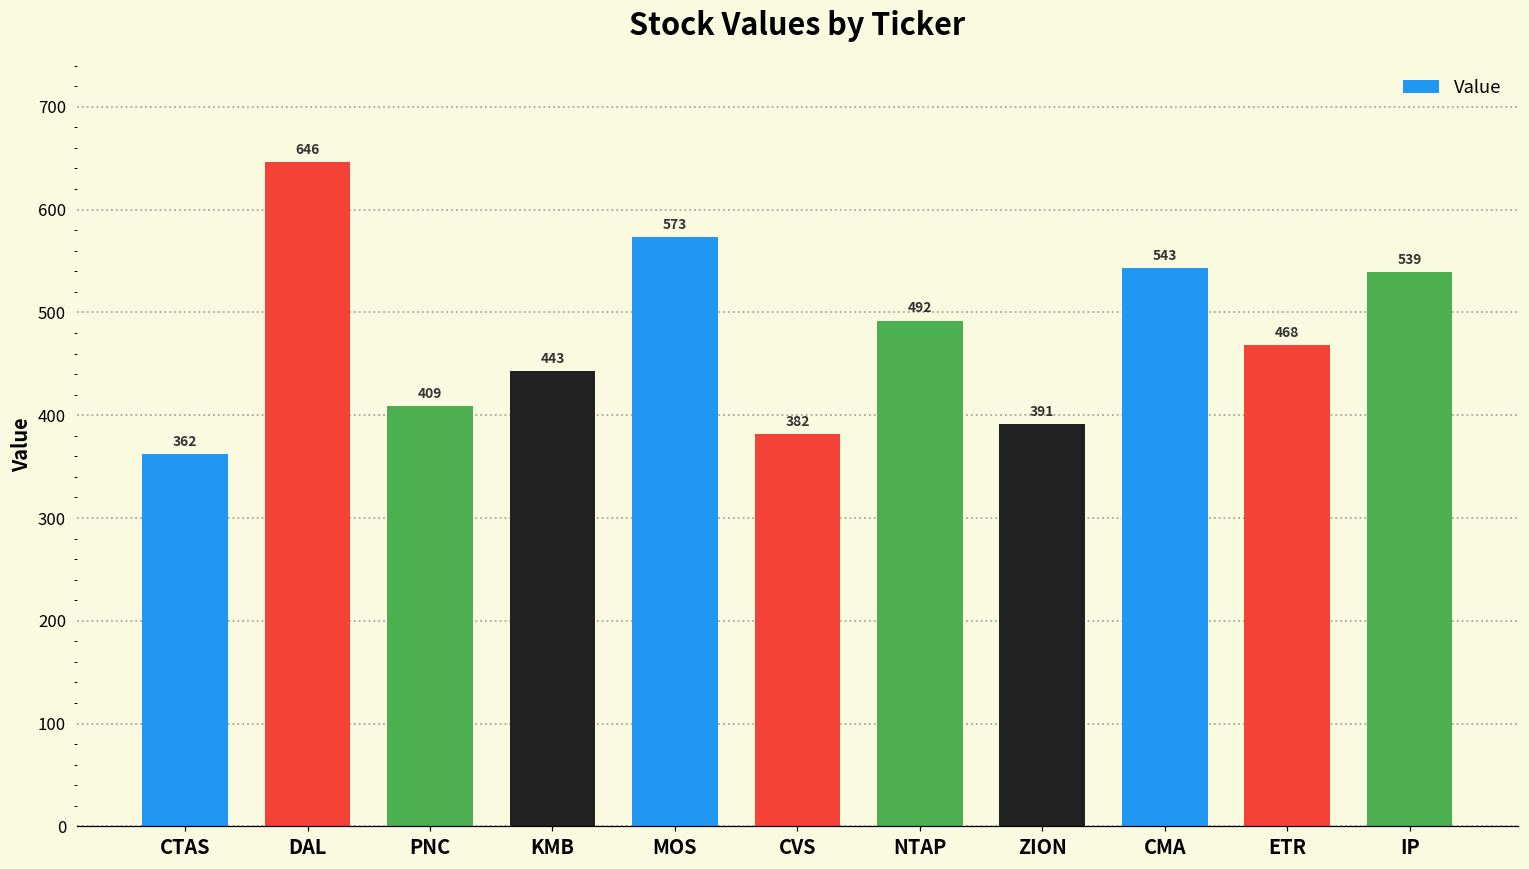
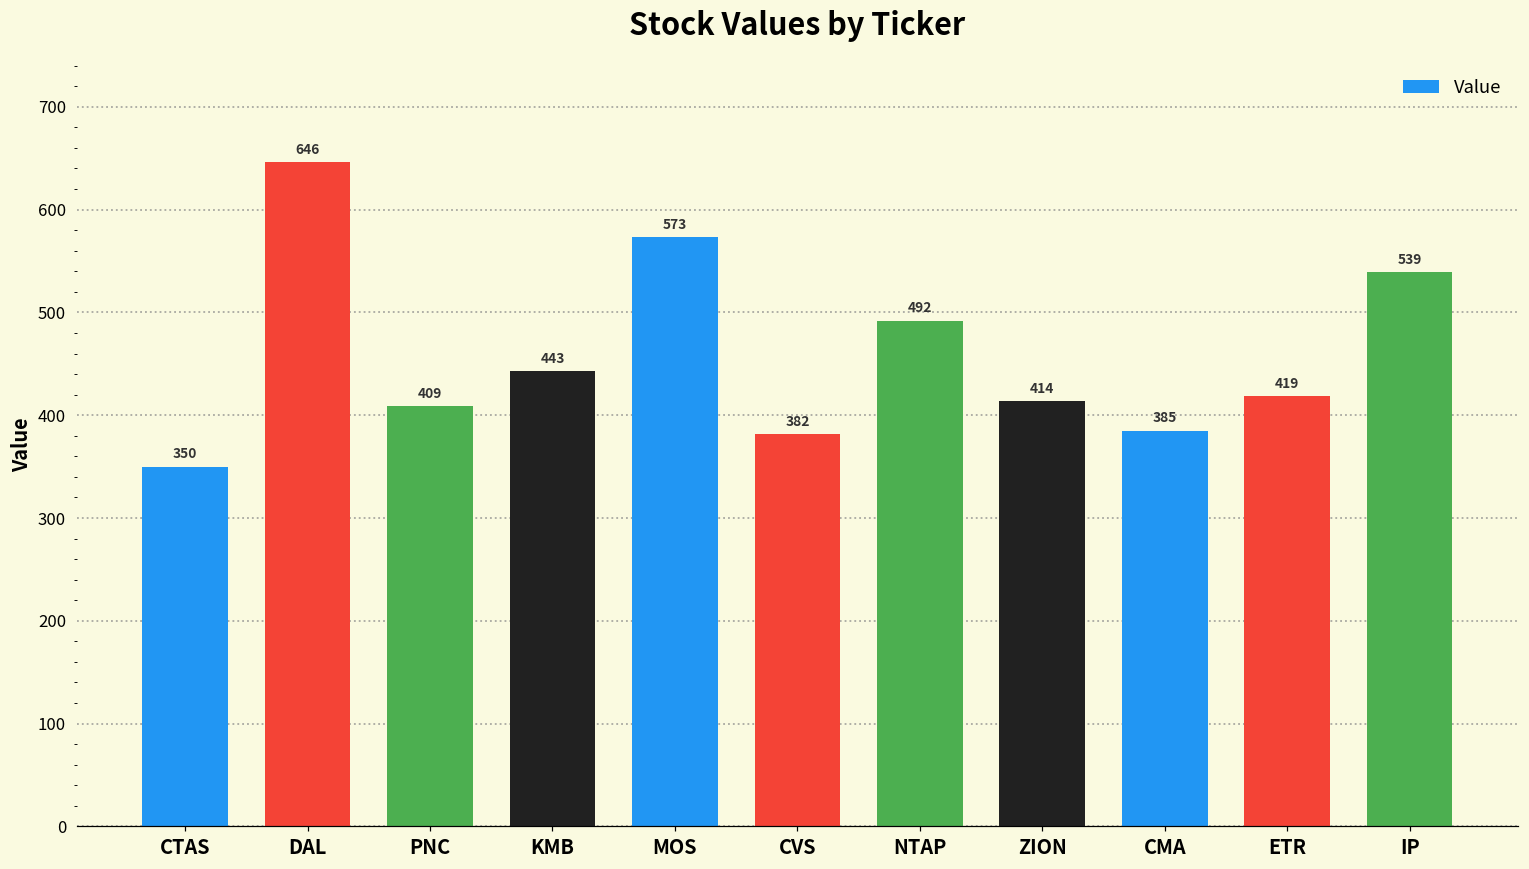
  {
-   "CTAS": 362,
+   "CTAS": 350,
    "DAL": 646,
    "PNC": 409,
    "KMB": 443,
    "MOS": 573,
    "CVS": 382,
    "NTAP": 492,
-   "ZION": 391,
-   "CMA": 543,
-   "ETR": 468,
+   "ZION": 414,
+   "CMA": 385,
+   "ETR": 419,
    "IP": 539
  }
